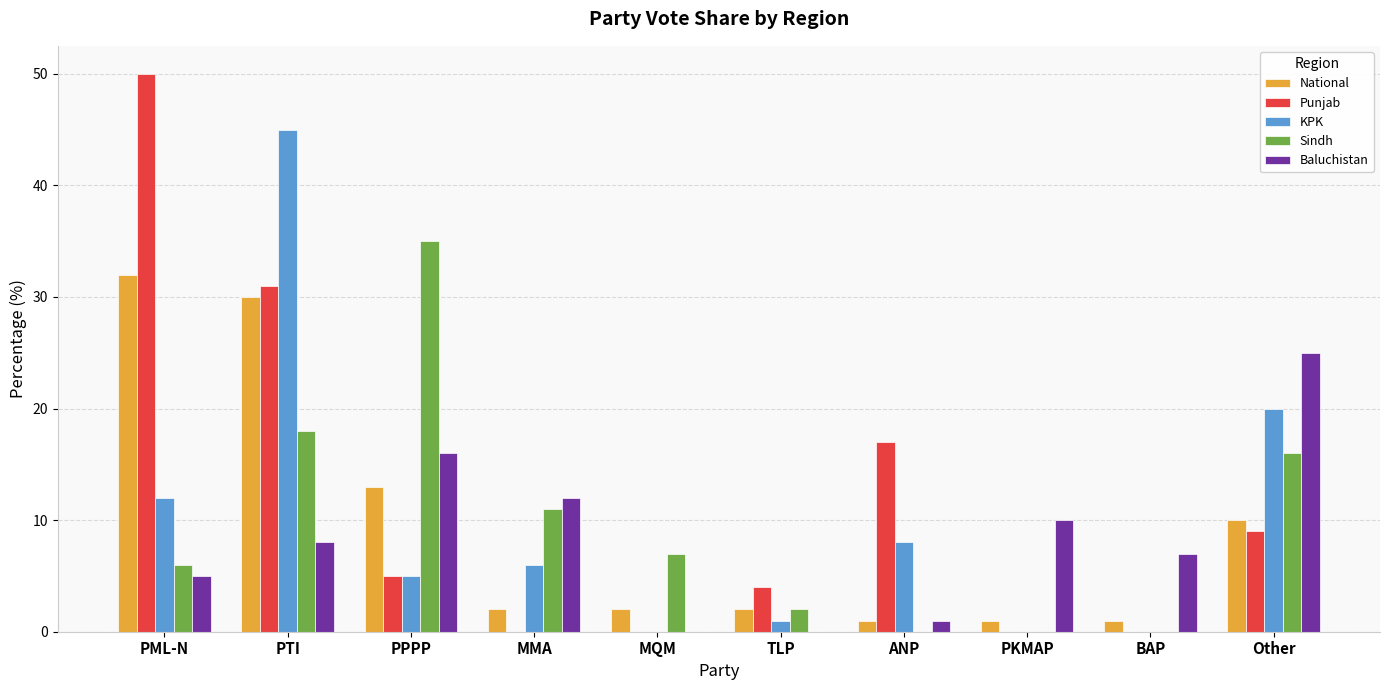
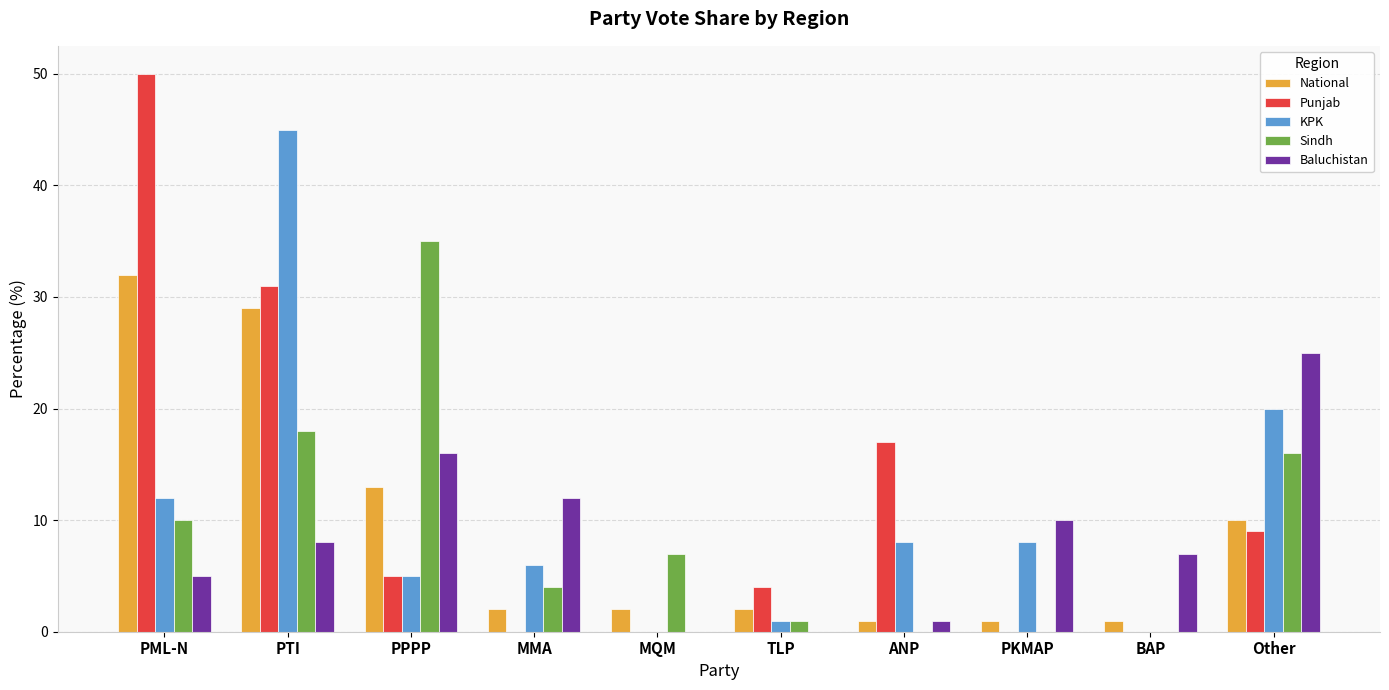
  {
    "National": {
      "PML-N": 32,
-     "PTI": 30,
+     "PTI": 29,
      "PPPP": 13,
      "MMA": 2,
      "MQM": 2,
      "TLP": 2,
      "ANP": 1,
      "PKMAP": 1,
      "BAP": 1,
      "Other": 10
    },
    "Punjab": {
      "PML-N": 50,
      "PTI": 31,
      "PPPP": 5,
      "MMA": 0,
      "MQM": 0,
      "TLP": 4,
      "ANP": 17,
      "PKMAP": 0,
      "BAP": 0,
      "Other": 9
    },
    "KPK": {
      "PML-N": 12,
      "PTI": 45,
      "PPPP": 5,
      "MMA": 6,
      "MQM": 0,
      "TLP": 1,
      "ANP": 8,
-     "PKMAP": 0,
+     "PKMAP": 8,
      "BAP": 0,
      "Other": 20
    },
    "Sindh": {
-     "PML-N": 6,
+     "PML-N": 10,
      "PTI": 18,
      "PPPP": 35,
-     "MMA": 11,
+     "MMA": 4,
      "MQM": 7,
-     "TLP": 2,
+     "TLP": 1,
      "ANP": 0,
      "PKMAP": 0,
      "BAP": 0,
      "Other": 16
    },
    "Baluchistan": {
      "PML-N": 5,
      "PTI": 8,
      "PPPP": 16,
      "MMA": 12,
      "MQM": 0,
      "TLP": 0,
      "ANP": 1,
      "PKMAP": 10,
      "BAP": 7,
      "Other": 25
    }
  }
